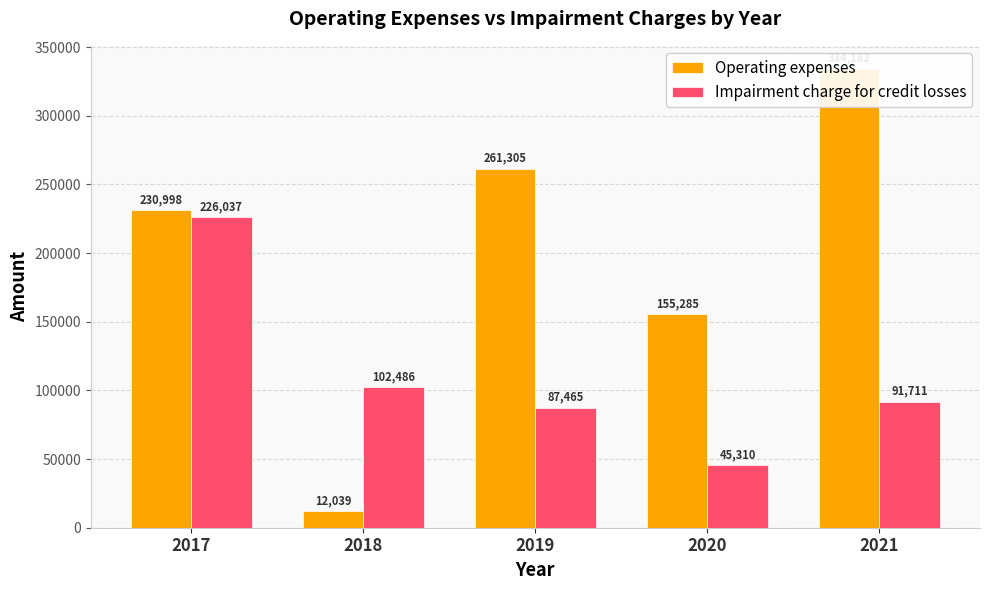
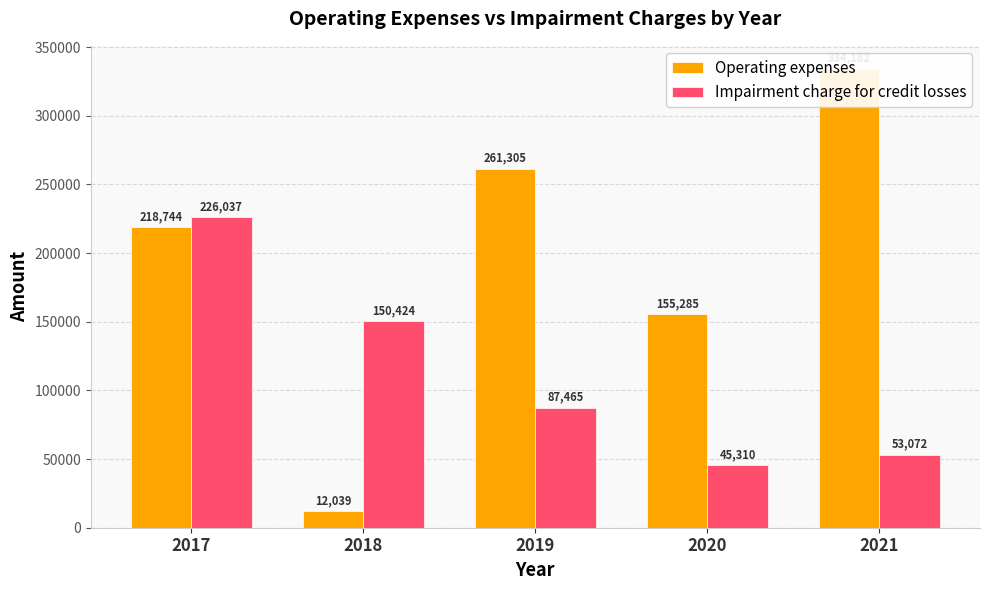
  {
    "Operating expenses": {
-     "2017": "230,998",
+     "2017": "218,744",
      "2018": "12,039",
      "2019": "261,305",
      "2020": "155,285"
    },
    "Impairment charge for credit losses": {
      "2017": "226,037",
-     "2018": "102,486",
+     "2018": "150,424",
      "2019": "87,465",
      "2020": "45,310",
-     "2021": "91,711"
+     "2021": "53,072"
    }
  }
